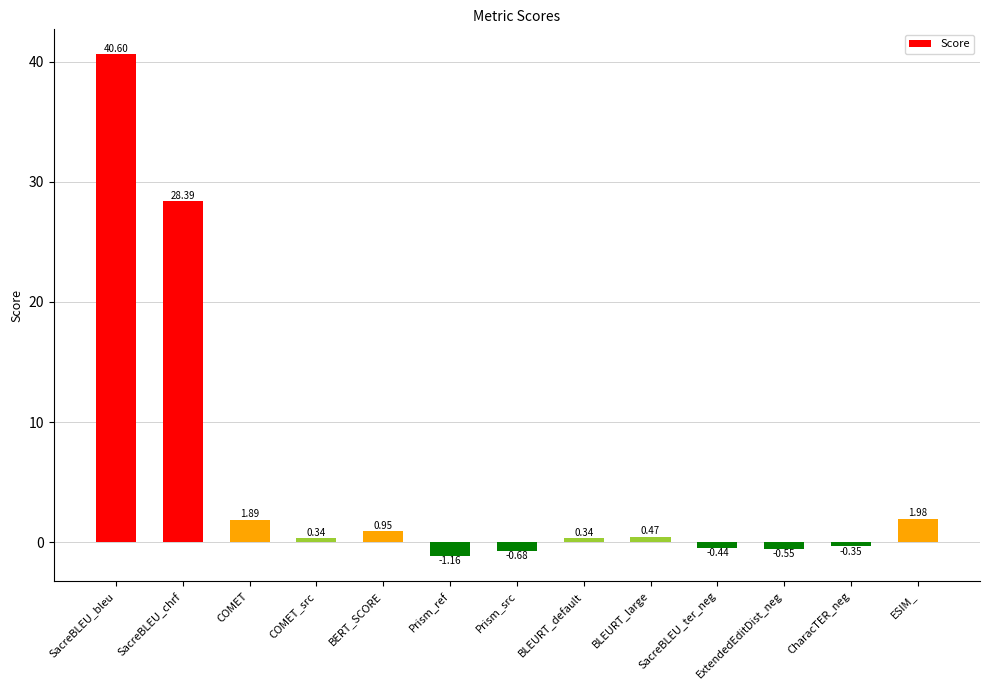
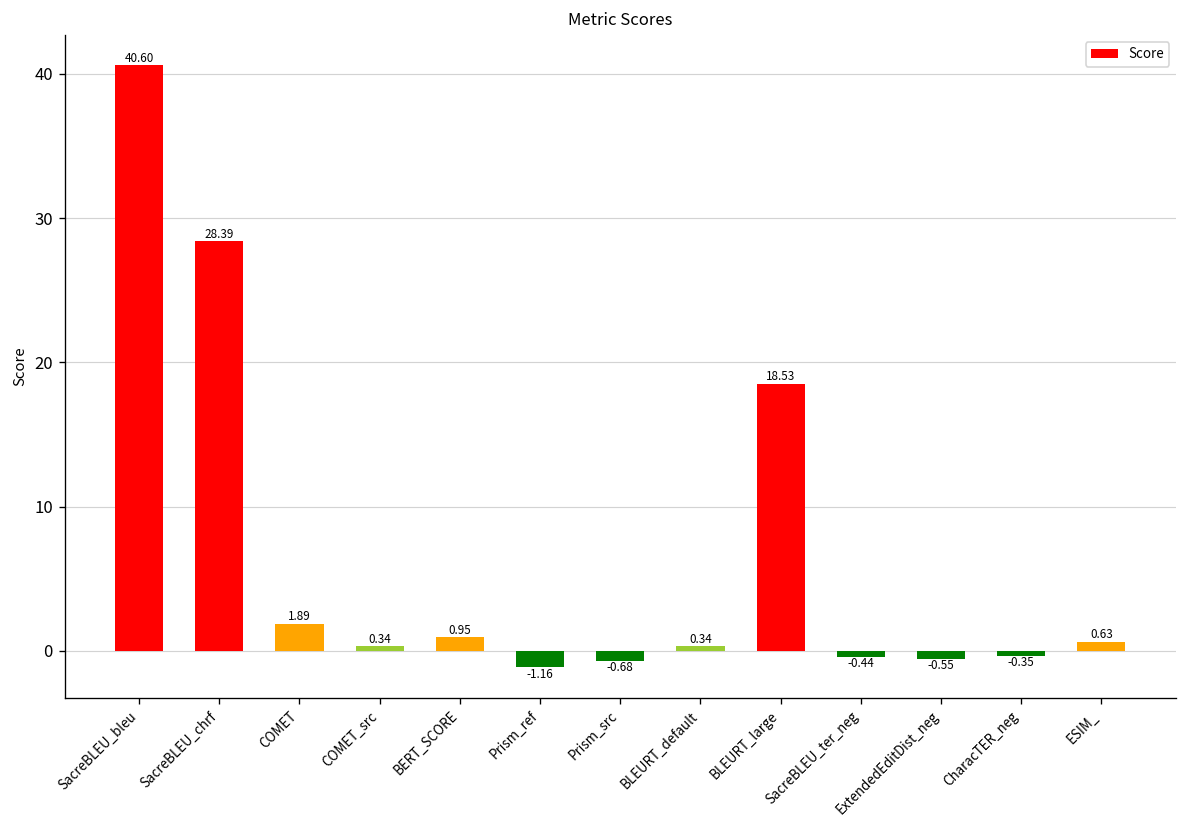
  {
    "SacreBLEU_bleu": 40.60,
    "SacreBLEU_chrf": 28.39,
    "COMET": 1.89,
    "COMET_src": 0.34,
    "BERT_SCORE": 0.95,
    "Prism_ref": -1.16,
    "Prism_src": -0.68,
    "BLEURT_default": 0.34,
-   "BLEURT_large": 0.47,
+   "BLEURT_large": 18.53,
    "SacreBLEU_ter_neg": -0.44,
    "ExtendedEditDist_neg": -0.55,
    "CharacTER_neg": -0.35,
-   "ESIM_": 1.98
+   "ESIM_": 0.63
  }
